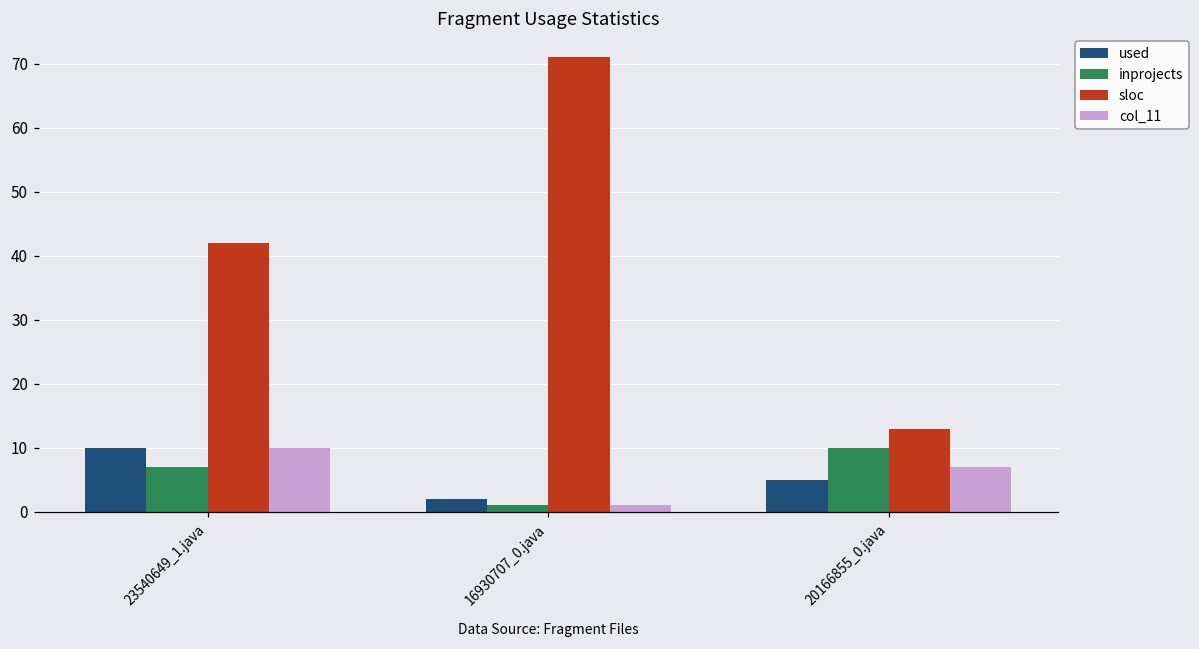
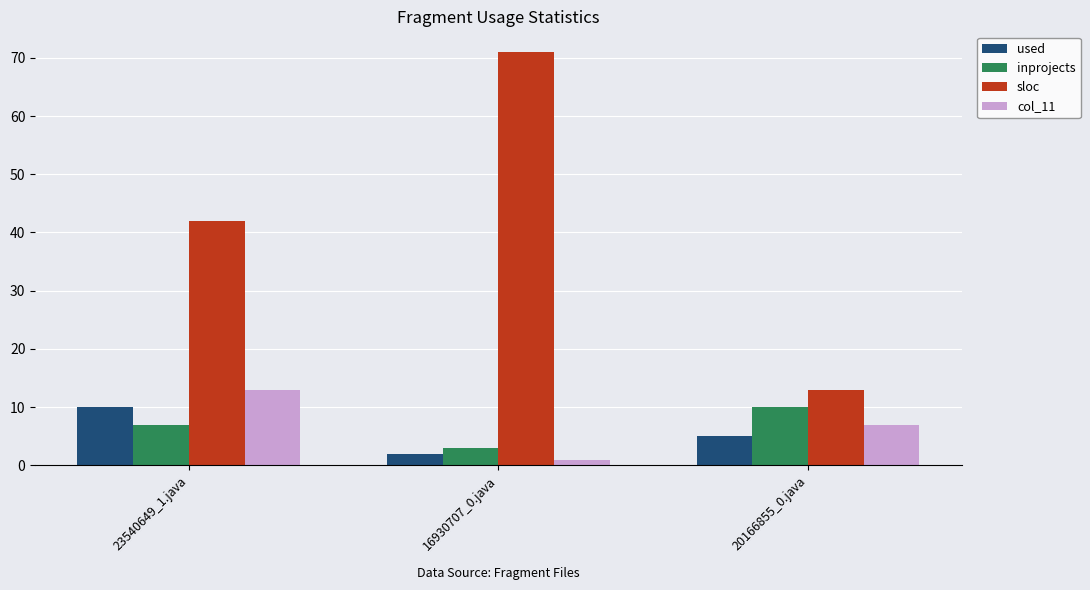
  {
    "used": {
      "23540649_1.java": 10,
      "16930707_0.java": 2,
      "20166855_0.java": 5
    },
    "inprojects": {
      "23540649_1.java": 7,
-     "16930707_0.java": 1,
+     "16930707_0.java": 3,
      "20166855_0.java": 10
    },
    "sloc": {
      "23540649_1.java": 42,
      "16930707_0.java": 71,
      "20166855_0.java": 13
    },
    "col_11": {
-     "23540649_1.java": 10,
+     "23540649_1.java": 13,
      "16930707_0.java": 1,
      "20166855_0.java": 7
    }
  }
